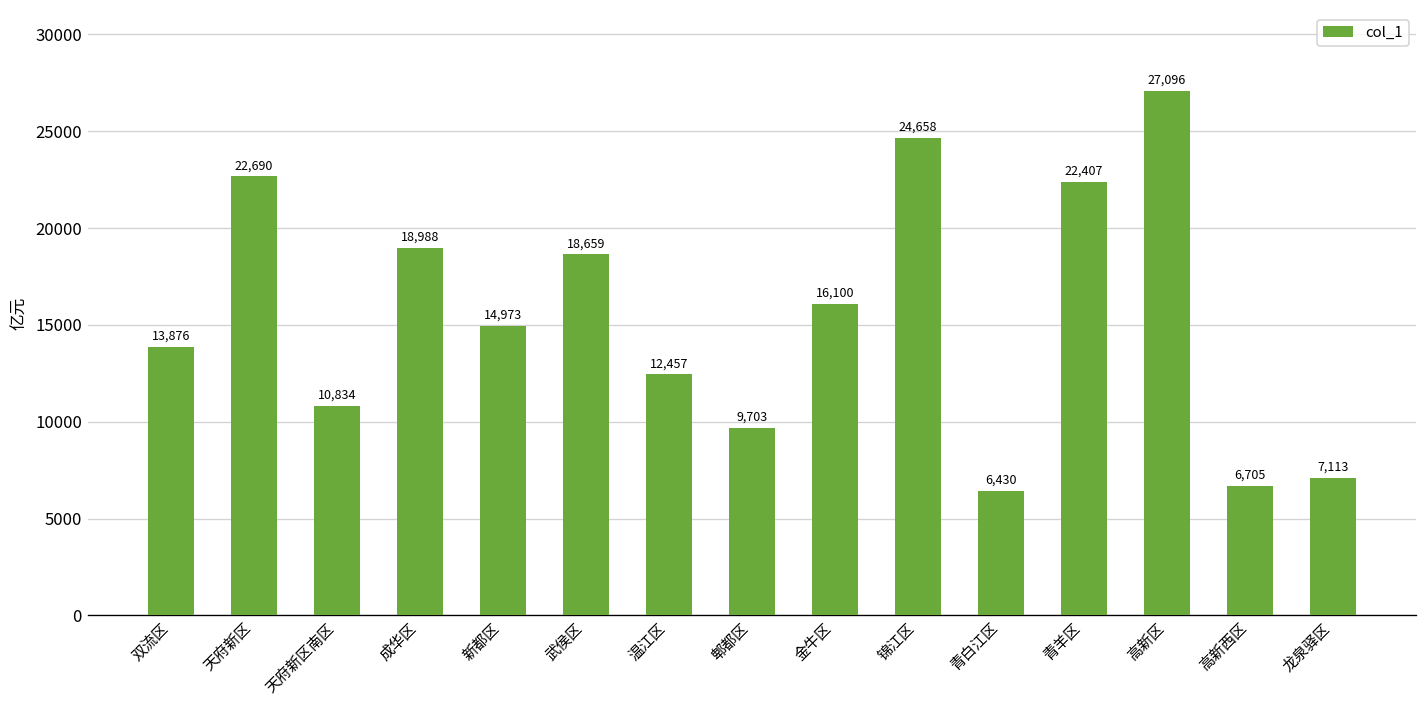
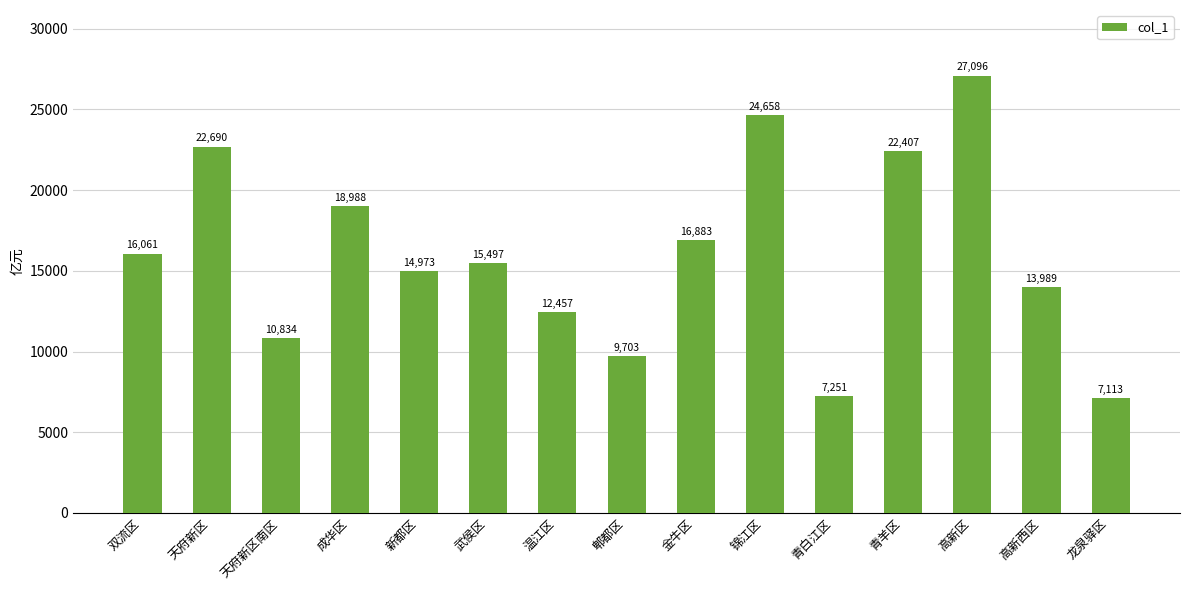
  {
-   "双流区": "13,876",
+   "双流区": "16,061",
    "天府新区": "22,690",
    "天府新区南区": "10,834",
    "成华区": "18,988",
    "新都区": "14,973",
-   "武侯区": "18,659",
+   "武侯区": "15,497",
    "温江区": "12,457",
    "郫都区": "9,703",
-   "金牛区": "16,100",
+   "金牛区": "16,883",
    "锦江区": "24,658",
-   "青白江区": "6,430",
+   "青白江区": "7,251",
    "青羊区": "22,407",
    "高新区": "27,096",
-   "高新西区": "6,705",
+   "高新西区": "13,989",
    "龙泉驿区": "7,113"
  }
